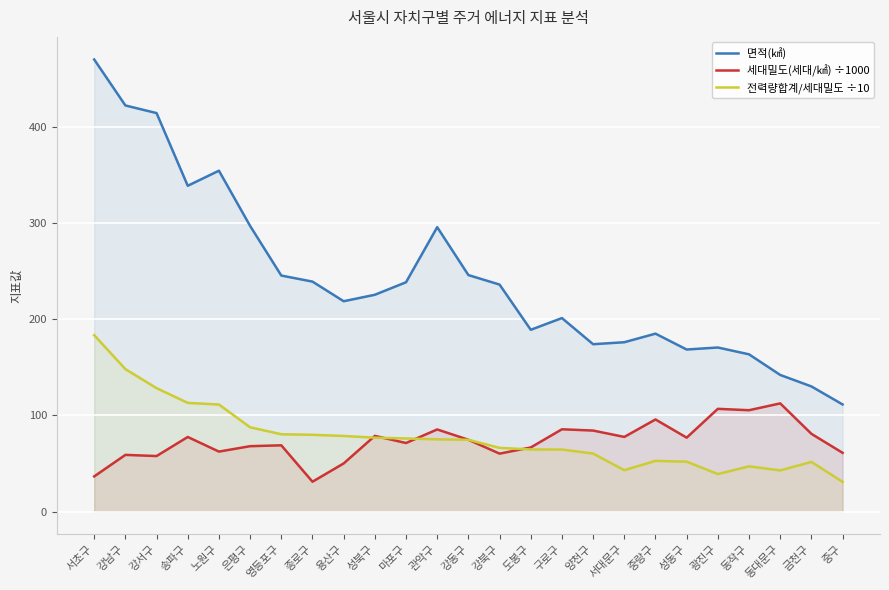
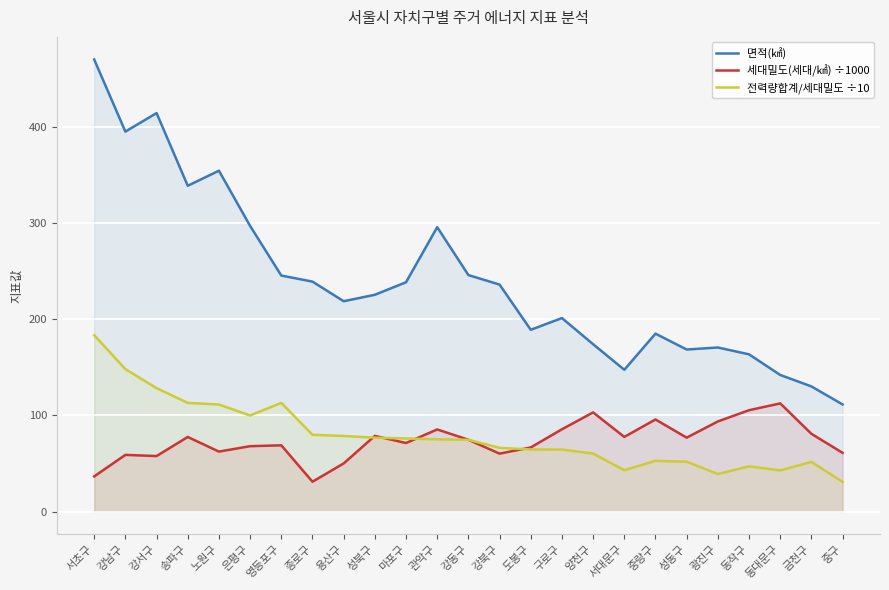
  {
    "면적(㎢)": {
      "서초구": 470,
-     "강남구": 420,
+     "강남구": 400,
      "강서구": 410,
      "송파구": 340,
      "노원구": 350,
      "은평구": 300,
      "영등포구": 250,
      "종로구": 240,
      "용산구": 220,
      "성북구": 230,
      "마포구": 240,
      "관악구": 300,
      "강동구": 250,
      "강북구": 240,
      "도봉구": 190,
      "구로구": 200,
      "양천구": 170,
-     "서대문구": 180,
+     "서대문구": 150,
      "중랑구": 190,
      "성동구": 170,
      "광진구": 170,
      "동작구": 160,
      "동대문구": 140,
      "금천구": 130,
      "중구": 110
    },
    "세대밀도(세대/㎢) ÷1000": {
      "서초구": 40,
      "강남구": 60,
      "강서구": 60,
      "송파구": 80,
      "노원구": 60,
      "은평구": 70,
      "영등포구": 70,
      "종로구": 30,
      "용산구": 50,
      "마포구": 70,
      "관악구": 90,
      "강북구": 60,
      "구로구": 90,
-     "양천구": 80,
+     "양천구": 100,
      "서대문구": 80,
      "중랑구": 100,
      "성동구": 80,
-     "광진구": 110,
+     "광진구": 90,
      "동작구": 110,
      "동대문구": 110,
      "금천구": 80,
      "중구": 60
    },
    "전력량합계/세대밀도 ÷10": {
      "서초구": 180,
      "강남구": 150,
      "강서구": 130,
      "송파구": 110,
      "노원구": 110,
-     "은평구": 90,
-     "영등포구": 80,
+     "은평구": 100,
+     "영등포구": 110,
      "종로구": 80,
      "용산구": 80,
      "마포구": 80,
      "관악구": 80,
      "강북구": 70,
      "구로구": 60,
      "양천구": 60,
      "서대문구": 40,
      "중랑구": 50,
      "성동구": 50,
      "광진구": 40,
      "동작구": 50,
      "동대문구": 40,
      "금천구": 50,
      "중구": 30
    }
  }
